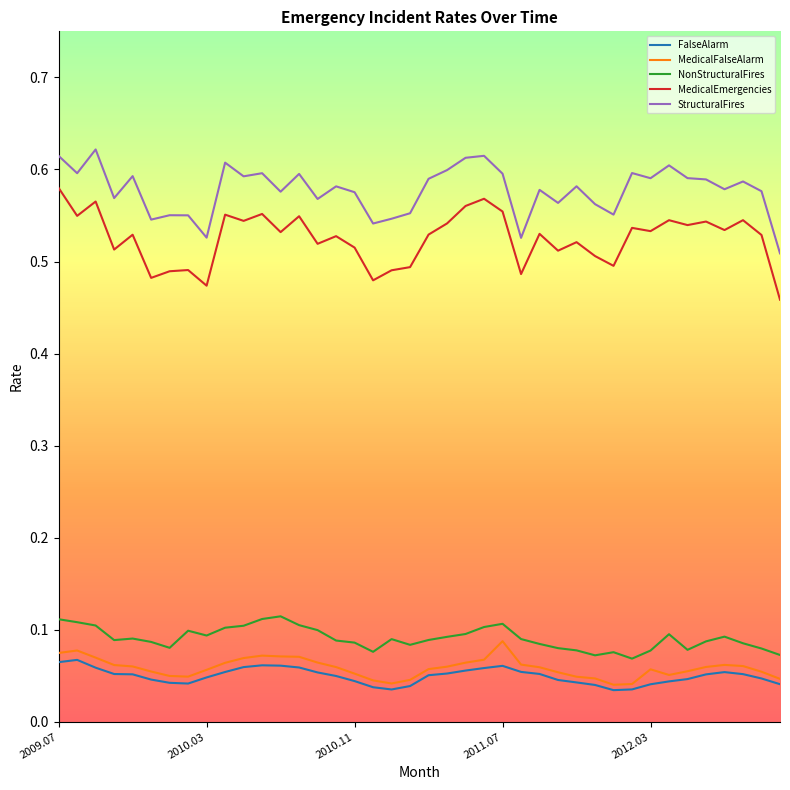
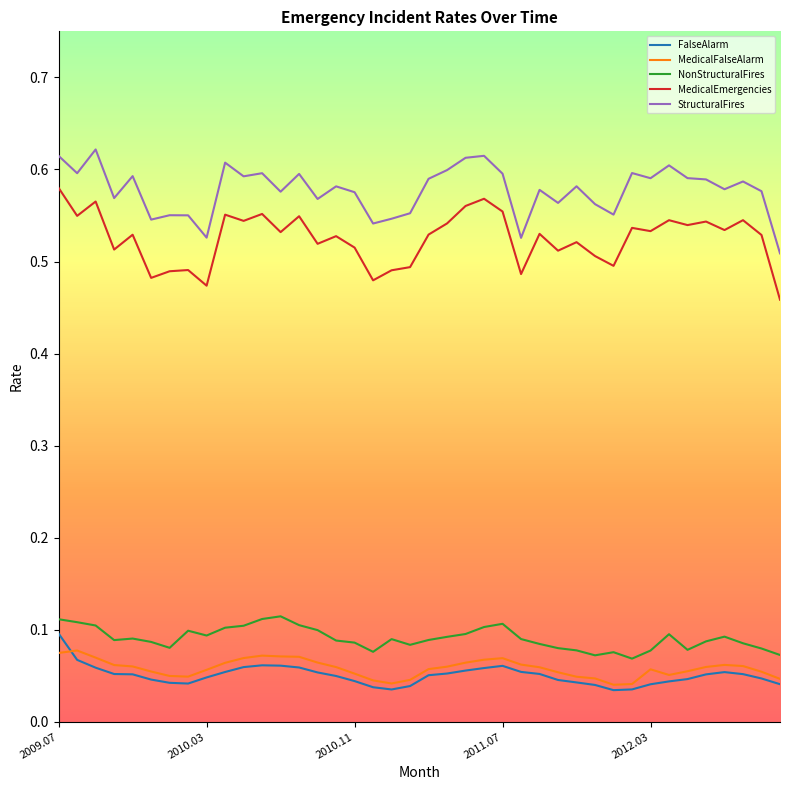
  {
    "FalseAlarm": {
-     "2009.07": 0.06,
+     "2009.07": 0.10,
      "2010.03": 0.05,
      "2010.11": 0.04,
      "2011.07": 0.06,
      "2012.03": 0.04
    },
    "MedicalFalseAlarm": {
      "2009.07": 0.07,
      "2010.03": 0.06,
      "2010.11": 0.05,
-     "2011.07": 0.09,
+     "2011.07": 0.07,
      "2012.03": 0.06
    },
    "NonStructuralFires": {
      "2009.07": 0.11,
      "2010.03": 0.09,
      "2010.11": 0.09,
      "2011.07": 0.11,
      "2012.03": 0.08
    },
    "MedicalEmergencies": {
      "2009.07": 0.58,
      "2010.03": 0.47,
      "2010.11": 0.52,
      "2011.07": 0.55,
      "2012.03": 0.53
    },
    "StructuralFires": {
      "2009.07": 0.61,
      "2010.03": 0.53,
      "2010.11": 0.58,
      "2011.07": 0.60,
      "2012.03": 0.59
    }
  }
